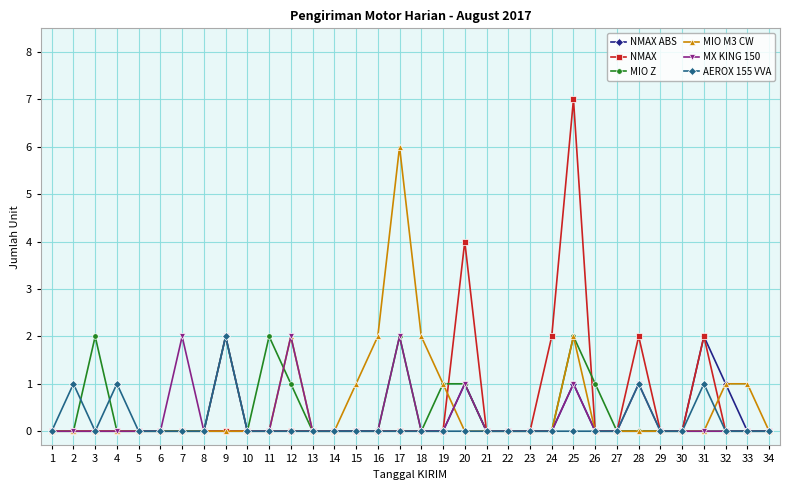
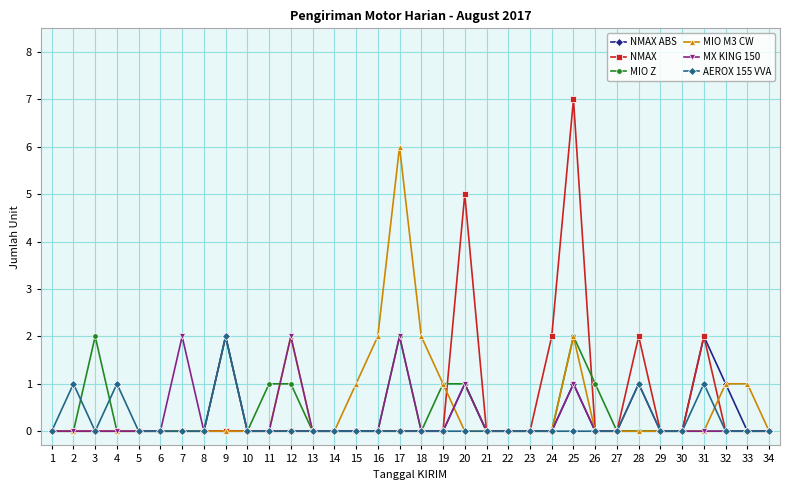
  {
    "NMAX": {
-     "20": 4,
+     "20": 5,
      "24": 2,
      "25": 7,
      "28": 2
    },
    "MIO Z": {
      "3": 2,
-     "11": 2,
+     "11": 1,
      "12": 1,
      "26": 1
    },
    "MIO M3 CW": {
      "15": 1,
      "16": 2,
      "17": 6,
      "18": 2,
      "33": 1
    },
    "MX KING 150": {
      "7": 2
    },
    "AEROX 155 VVA": {
      "2": 1,
      "4": 1,
      "25": 0,
      "31": 1
    }
  }
